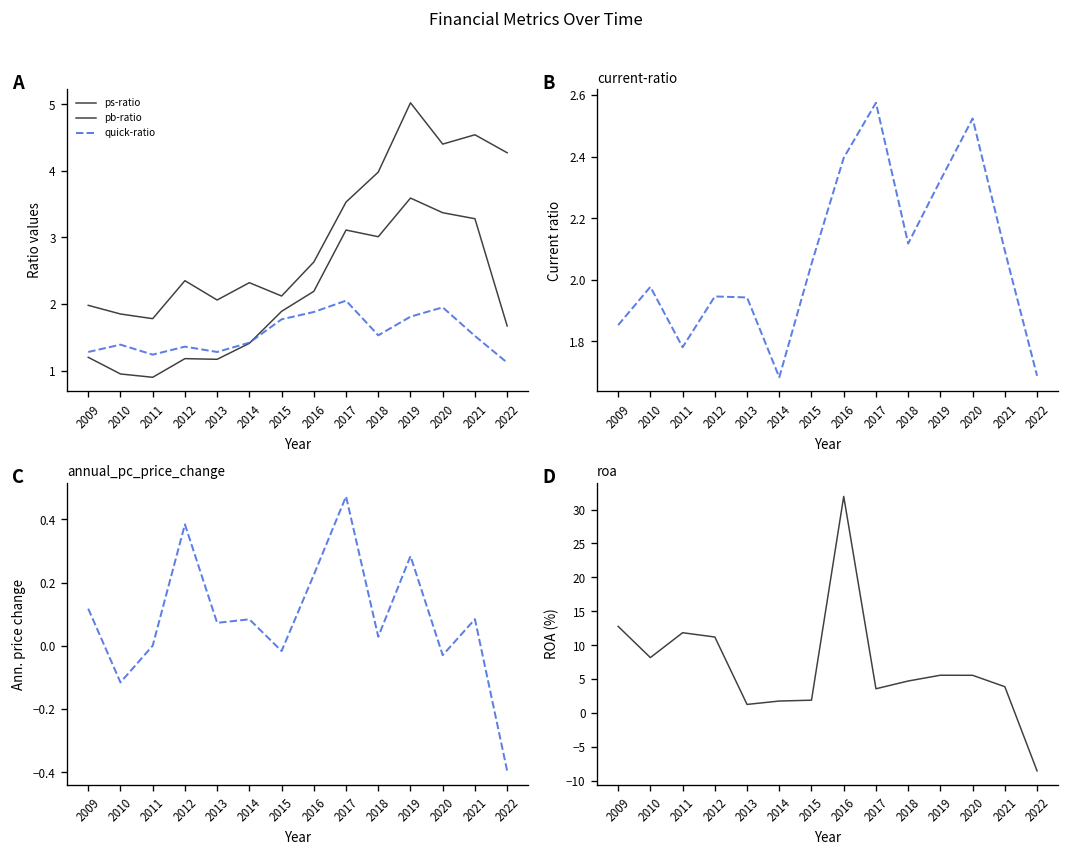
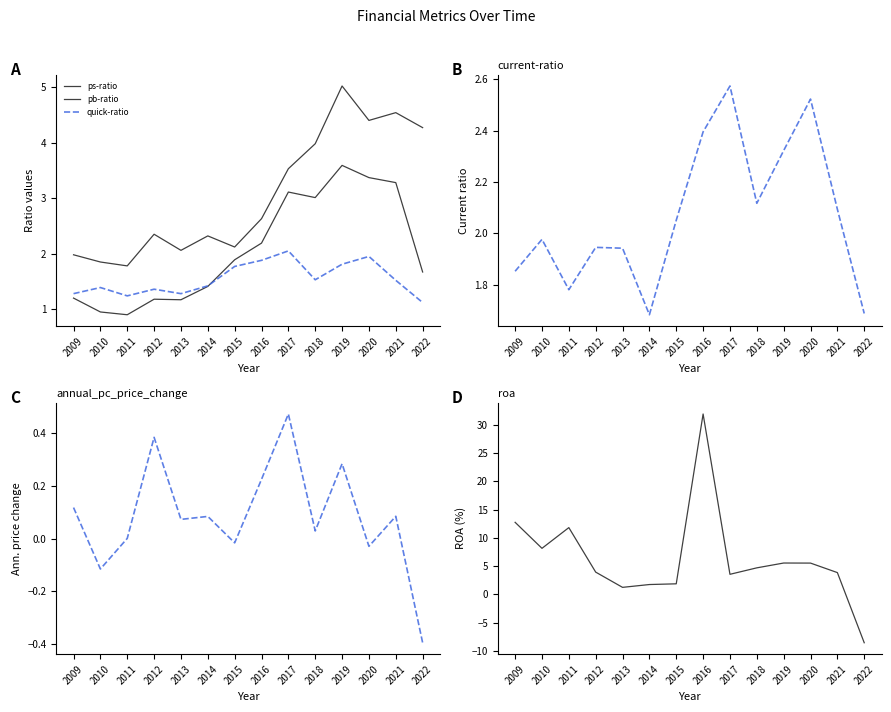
  {
    "current-ratio": {
      "2009": 1.85,
      "2010": 1.98,
      "2011": 1.78,
      "2012": 1.95,
      "2013": 1.94,
      "2014": 1.68,
      "2015": 2.05,
      "2016": 2.40,
      "2017": 2.57,
      "2018": 2.12,
      "2019": 2.32,
      "2020": 2.52,
      "2021": 2.09,
      "2022": 1.69
    },
    "annual_pc_price_change": {
      "2009": 0.12,
      "2010": -0.12,
      "2011": 0.00,
      "2012": 0.38,
      "2013": 0.07,
      "2014": 0.08,
      "2015": -0.02,
      "2016": 0.22,
      "2017": 0.47,
      "2018": 0.03,
      "2019": 0.28,
      "2020": -0.03,
      "2021": 0.08,
      "2022": -0.40
    },
    "roa": {
      "2009": 13,
      "2010": 8,
      "2011": 12,
-     "2012": 11,
+     "2012": 4,
      "2013": 1,
      "2014": 2,
      "2015": 2,
      "2016": 32,
      "2017": 4,
      "2018": 5,
      "2019": 6,
      "2020": 6,
      "2021": 4,
      "2022": -9
    }
  }
